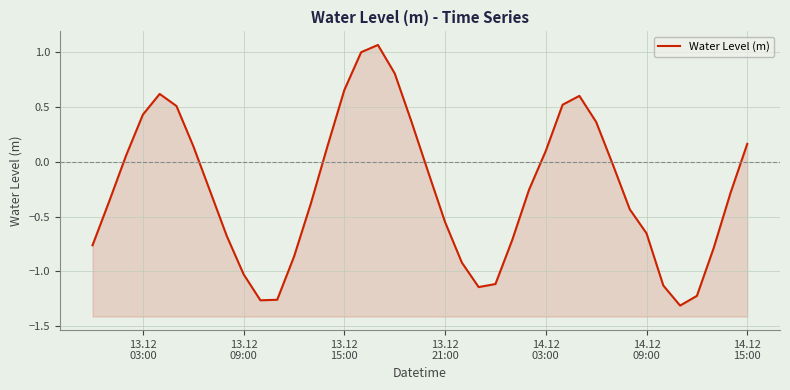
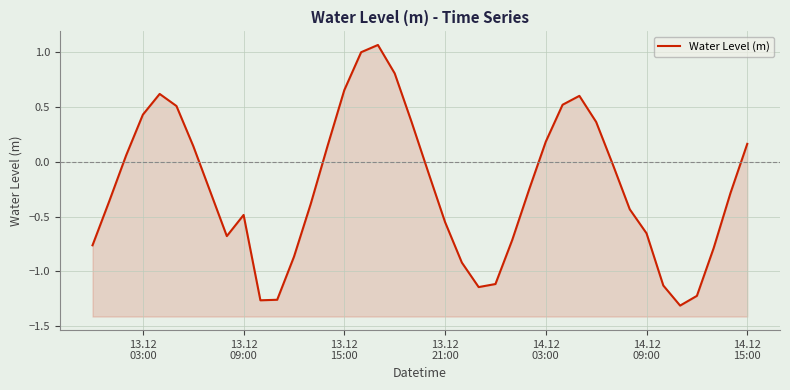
  {
    "13.12 03:00": 0.43,
-   "13.12 09:00": -1.03,
+   "13.12 09:00": -0.48,
    "13.12 15:00": 0.66,
    "13.12 21:00": -0.55,
-   "14.12 03:00": 0.10,
+   "14.12 03:00": 0.18,
    "14.12 09:00": -0.65,
    "14.12 15:00": 0.16
  }
